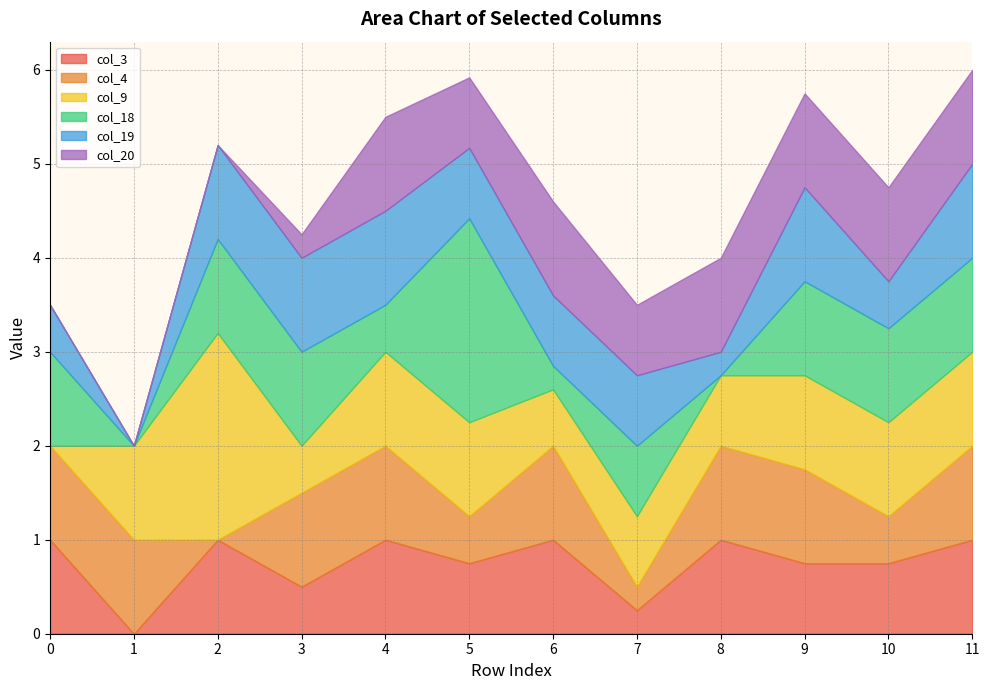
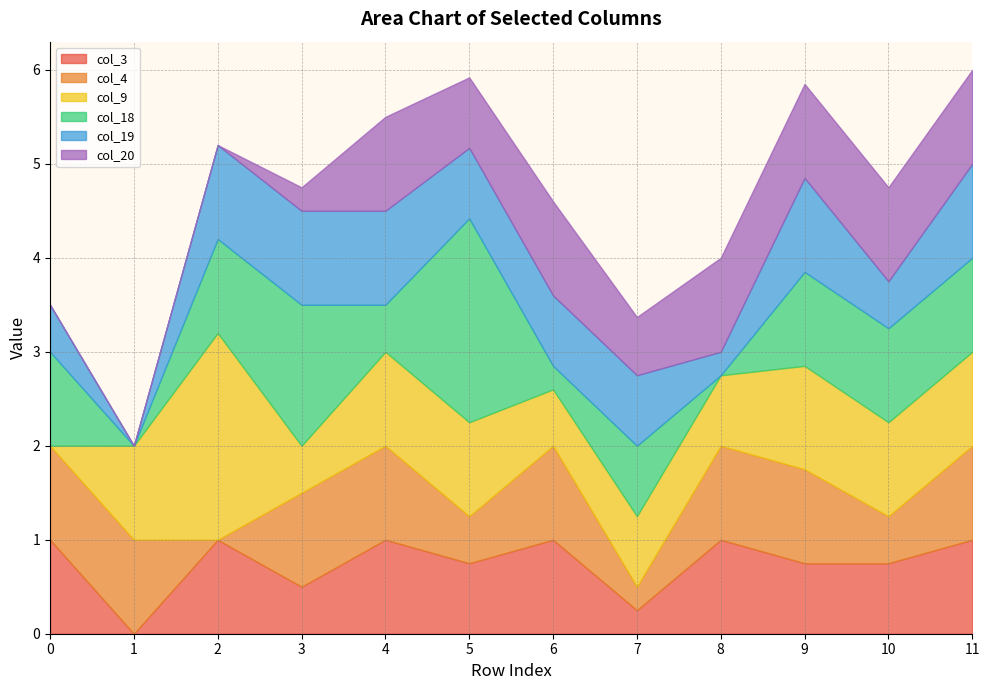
  {
    "col_9": {
      "2": 2.2,
      "3": 0.5,
      "4": 1.0,
      "5": 1.0,
      "6": 0.6,
      "7": 0.8,
-     "9": 1.0,
+     "9": 1.1,
      "10": 1.0,
      "11": 1.0
    },
    "col_18": {
      "0": 1.0,
      "2": 1.0,
-     "3": 1.0,
+     "3": 1.5,
      "4": 0.5,
      "5": 2.2,
      "6": 0.3,
      "7": 0.8,
      "9": 1.0,
      "10": 1.0,
      "11": 1.0
    },
    "col_19": {
      "3": 1.0,
      "4": 1.0,
      "5": 0.8,
      "6": 0.8,
      "7": 0.8,
      "8": 0.3,
      "9": 1.0,
      "10": 0.5,
      "11": 1.0
    },
    "col_20": {
      "3": 0.3,
      "4": 1.0,
      "5": 0.8,
      "6": 1.0,
-     "7": 0.8,
+     "7": 0.6,
      "8": 1.0,
      "9": 1.0,
      "10": 1.0,
      "11": 1.0
    }
  }
